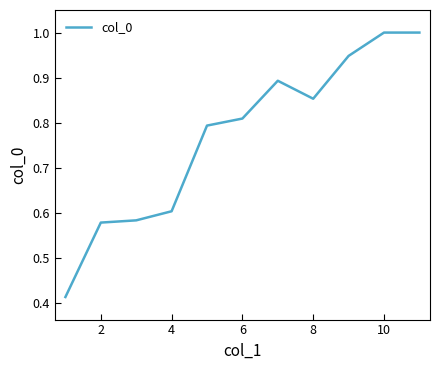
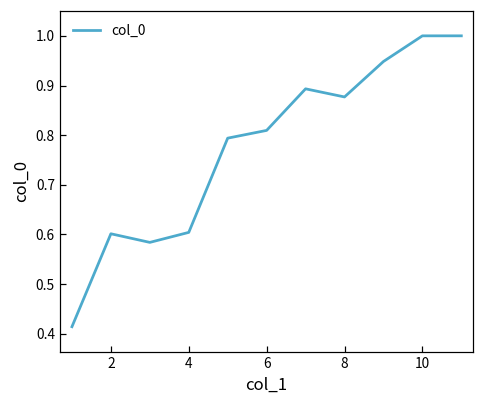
  {
-   "2": 0.58,
+   "2": 0.60,
    "4": 0.60,
    "6": 0.81,
-   "8": 0.85,
+   "8": 0.88,
    "10": 1.00
  }
